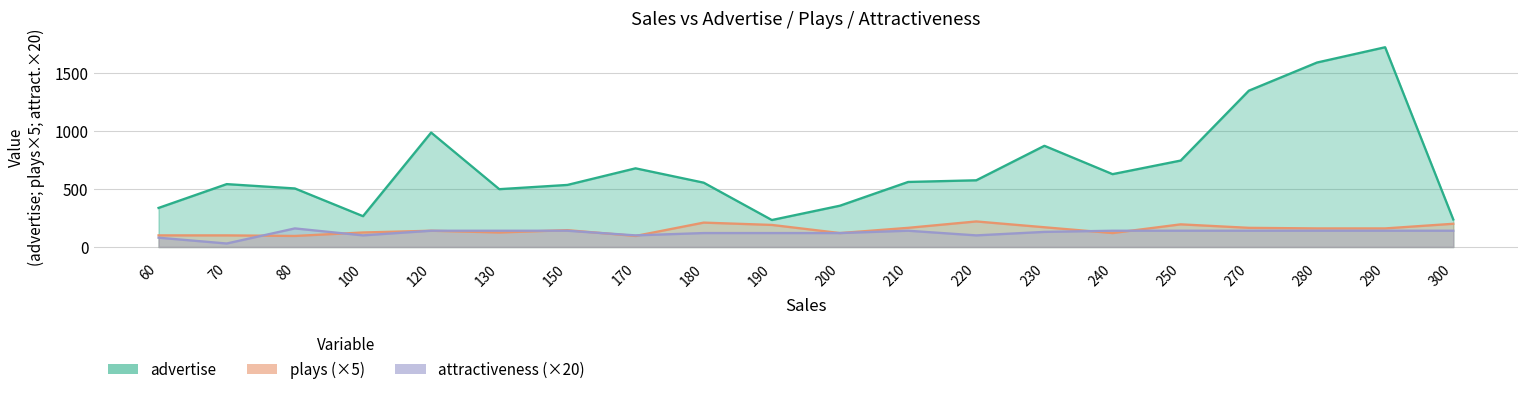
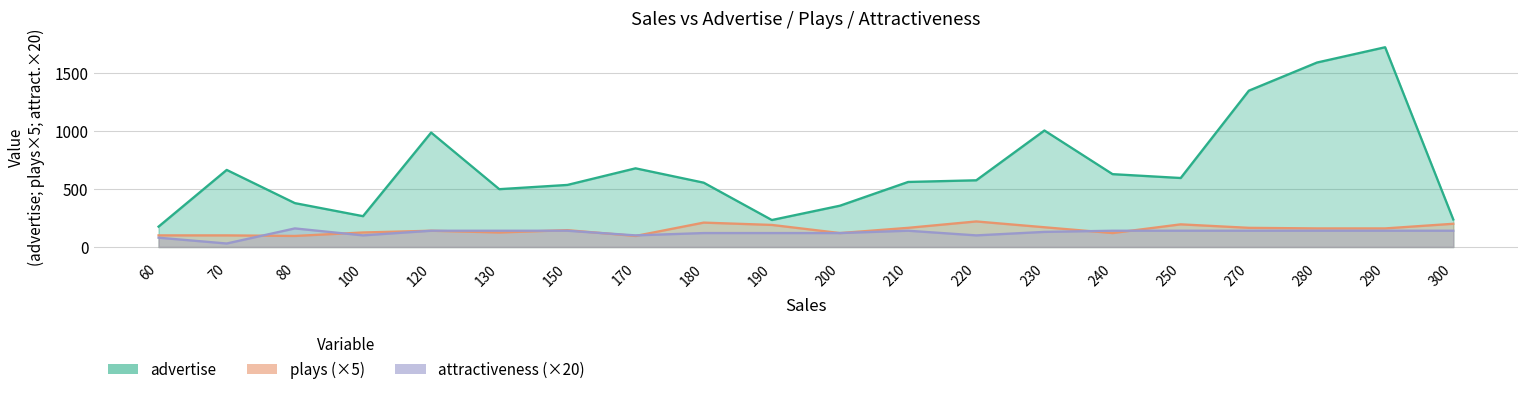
  {
    "advertise": {
-     "60": 340,
-     "70": 540,
-     "80": 500,
+     "60": 180,
+     "70": 660,
+     "80": 380,
      "100": 270,
      "120": 990,
      "130": 500,
      "150": 530,
      "170": 680,
      "180": 550,
      "190": 230,
      "200": 360,
      "210": 560,
      "220": 570,
-     "230": 870,
+     "230": 1000,
      "240": 630,
-     "250": 740,
+     "250": 590,
      "270": 1350,
      "280": 1590,
      "290": 1720,
      "300": 240
    }
  }
